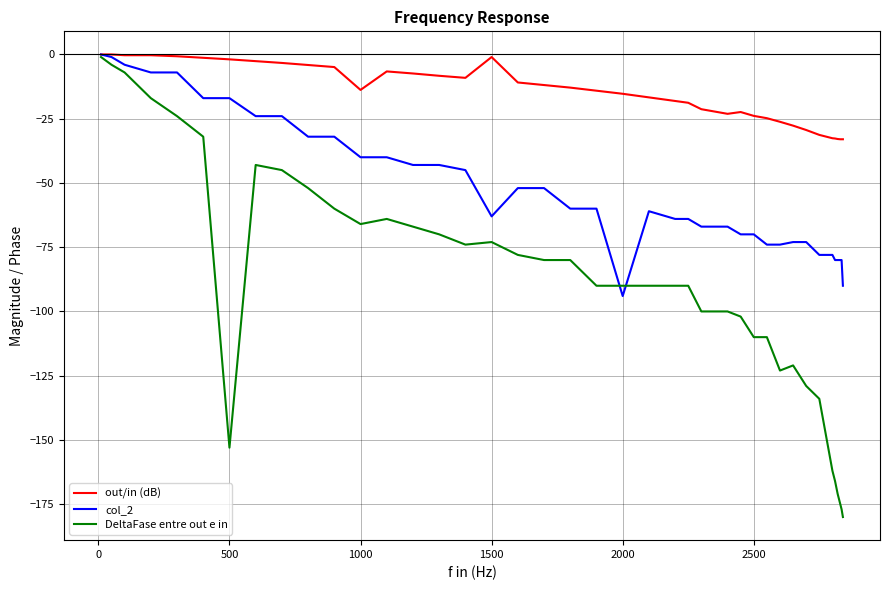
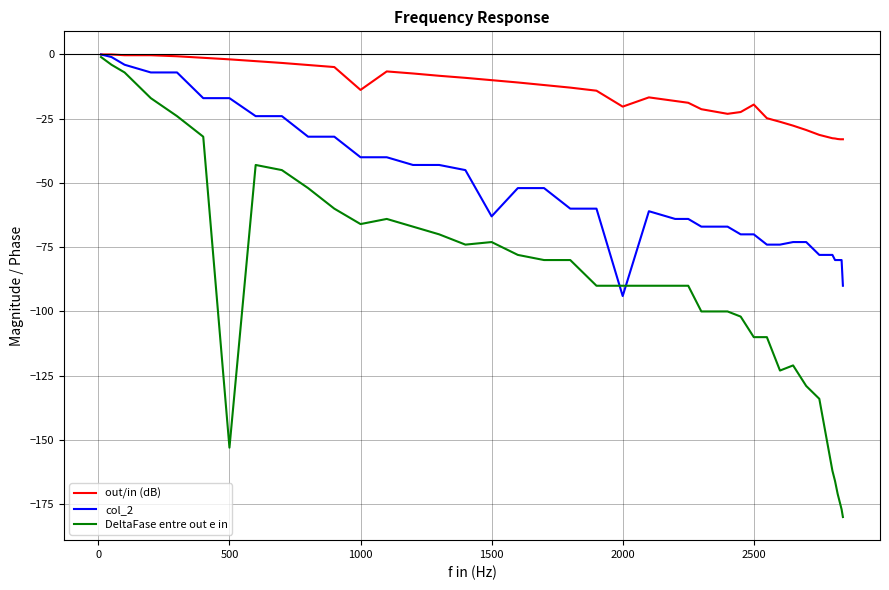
  {
    "out/in (dB)": {
      "500": -2,
      "1000": -14,
-     "1500": -1,
-     "2000": -15,
-     "2500": -24
+     "1500": -10,
+     "2000": -20,
+     "2500": -20
    },
    "col_2": {
      "500": -17,
      "1000": -40,
      "1500": -63,
      "2000": -94,
      "2500": -70
    },
    "DeltaFase entre out e in": {
      "500": -153,
      "1000": -66,
      "1500": -73,
      "2000": -90,
      "2500": -110
    }
  }
